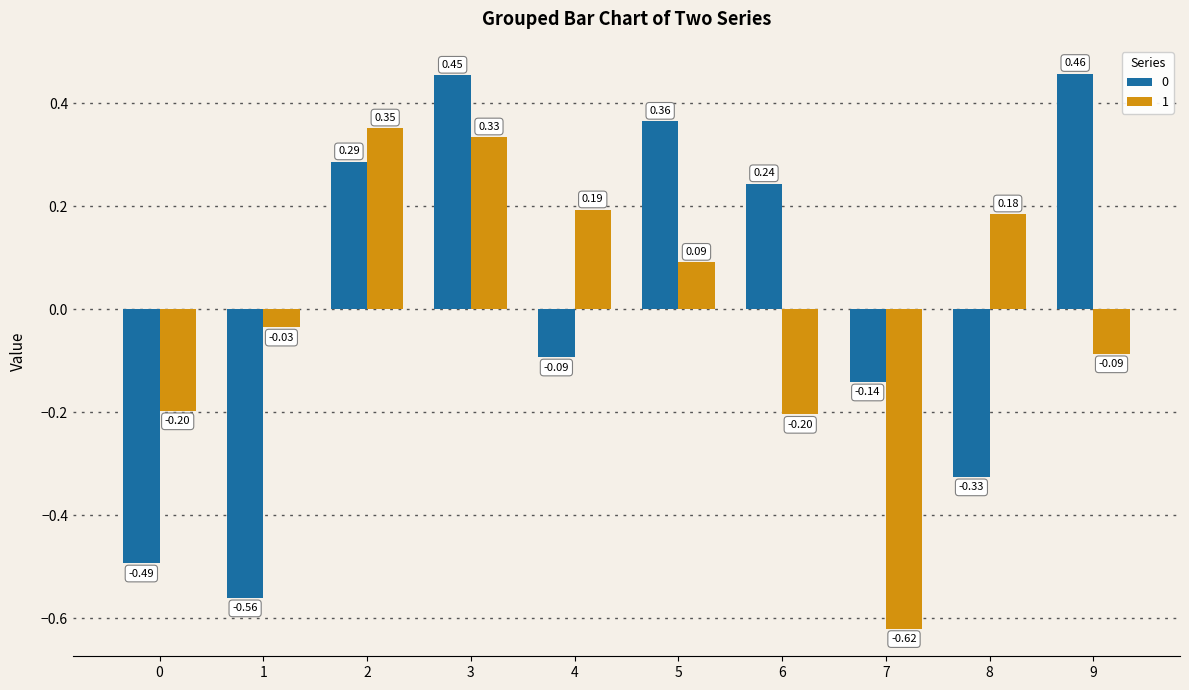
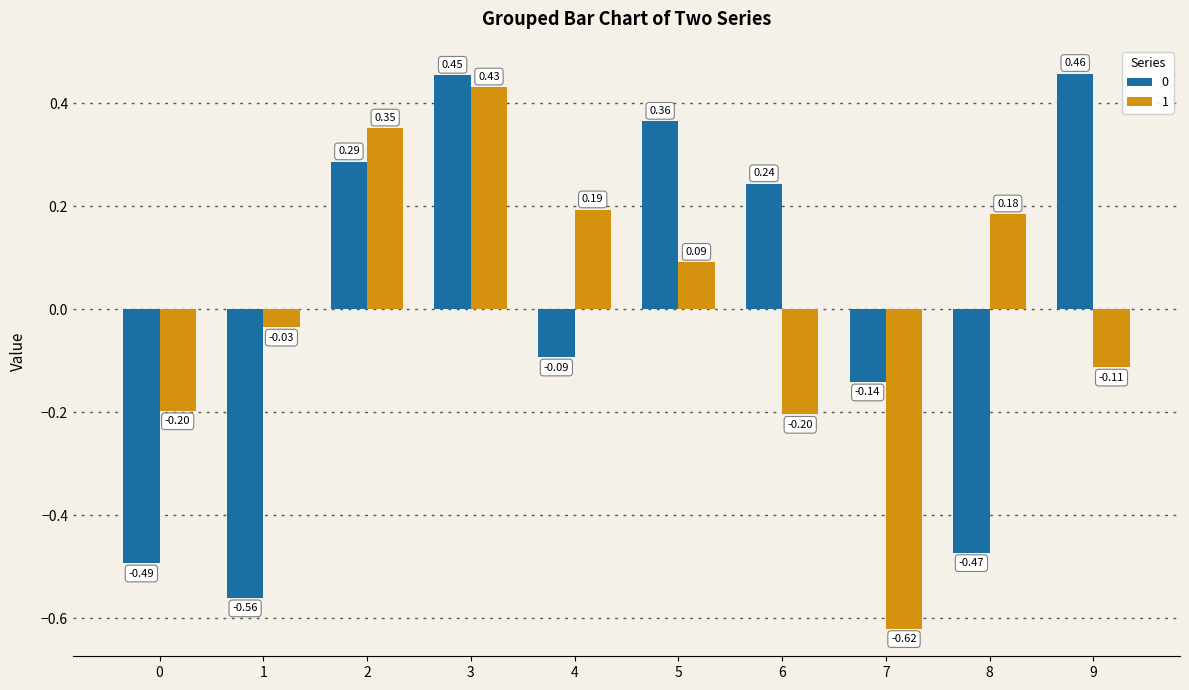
  {
    "0": {
-     "8": -0.33
+     "8": -0.47
    },
    "1": {
-     "3": 0.33,
-     "9": -0.09
+     "3": 0.43,
+     "9": -0.11
    }
  }
